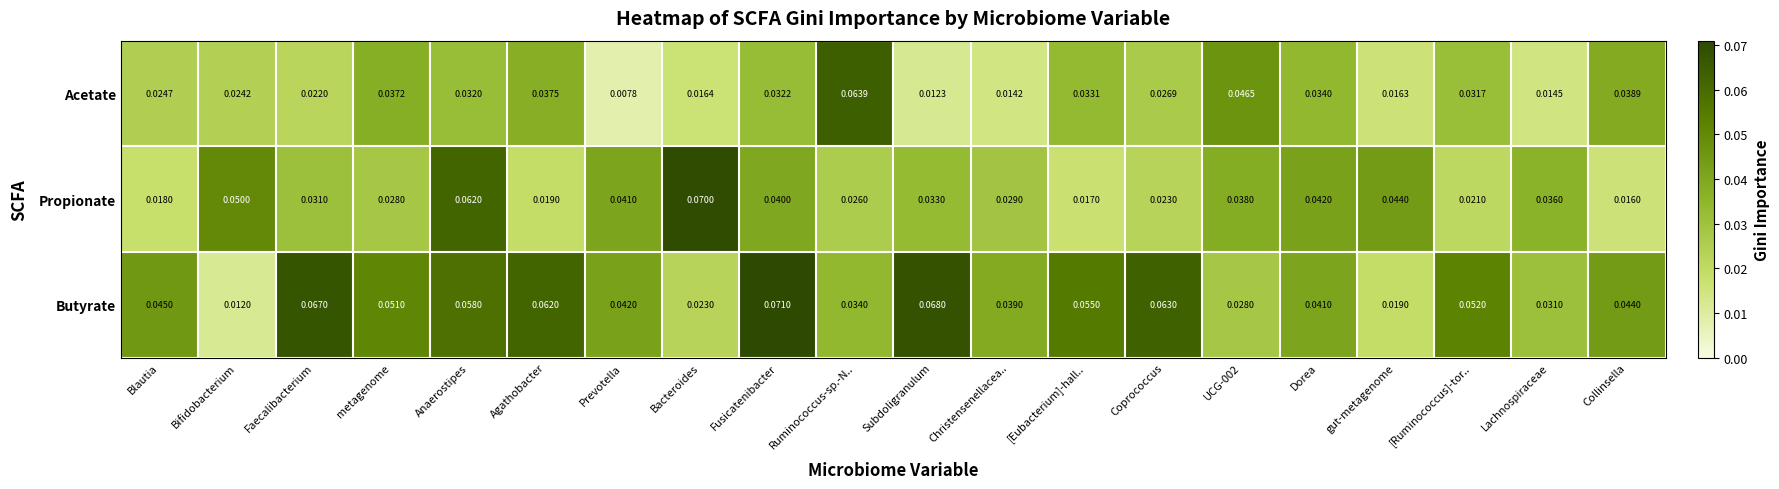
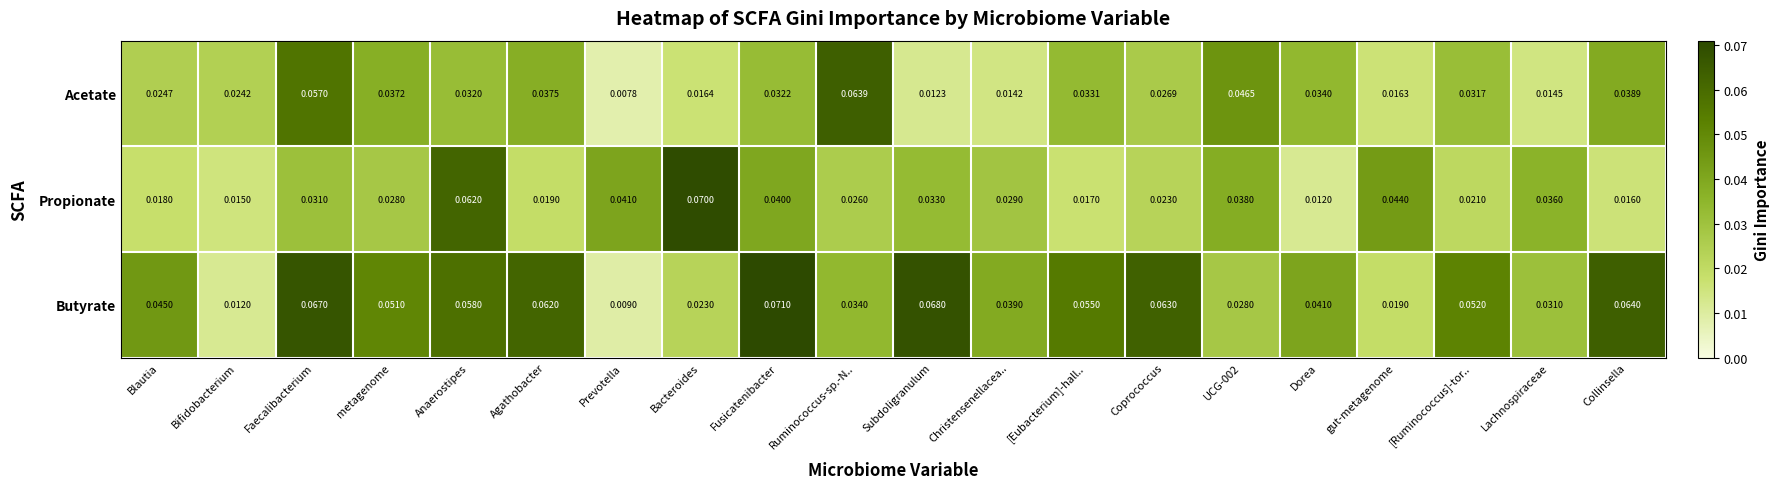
  {
    "Acetate": {
      "Blautia": 0.0247,
      "Bifidobacterium": 0.0242,
-     "Faecalibacterium": 0.0220,
+     "Faecalibacterium": 0.0570,
      "metagenome": 0.0372,
      "Anaerostipes": 0.0320,
      "Agathobacter": 0.0375,
      "Prevotella": 0.0078,
      "Bacteroides": 0.0164,
      "Fusicatenibacter": 0.0322,
      "Ruminococcus-sp.-N..": 0.0639,
      "Subdoligranulum": 0.0123,
      "Christensenellacea..": 0.0142,
      "[Eubacterium]-hall..": 0.0331,
      "Coprococcus": 0.0269,
      "UCG-002": 0.0465,
      "Dorea": 0.0340,
      "gut-metagenome": 0.0163,
      "[Ruminococcus]-tor..": 0.0317,
      "Lachnospiraceae": 0.0145,
      "Collinsella": 0.0389
    },
    "Propionate": {
      "Blautia": 0.0180,
-     "Bifidobacterium": 0.0500,
+     "Bifidobacterium": 0.0150,
      "Faecalibacterium": 0.0310,
      "metagenome": 0.0280,
      "Anaerostipes": 0.0620,
      "Agathobacter": 0.0190,
      "Prevotella": 0.0410,
      "Bacteroides": 0.0700,
      "Fusicatenibacter": 0.0400,
      "Ruminococcus-sp.-N..": 0.0260,
      "Subdoligranulum": 0.0330,
      "Christensenellacea..": 0.0290,
      "[Eubacterium]-hall..": 0.0170,
      "Coprococcus": 0.0230,
      "UCG-002": 0.0380,
-     "Dorea": 0.0420,
+     "Dorea": 0.0120,
      "gut-metagenome": 0.0440,
      "[Ruminococcus]-tor..": 0.0210,
      "Lachnospiraceae": 0.0360,
      "Collinsella": 0.0160
    },
    "Butyrate": {
      "Blautia": 0.0450,
      "Bifidobacterium": 0.0120,
      "Faecalibacterium": 0.0670,
      "metagenome": 0.0510,
      "Anaerostipes": 0.0580,
      "Agathobacter": 0.0620,
-     "Prevotella": 0.0420,
+     "Prevotella": 0.0090,
      "Bacteroides": 0.0230,
      "Fusicatenibacter": 0.0710,
      "Ruminococcus-sp.-N..": 0.0340,
      "Subdoligranulum": 0.0680,
      "Christensenellacea..": 0.0390,
      "[Eubacterium]-hall..": 0.0550,
      "Coprococcus": 0.0630,
      "UCG-002": 0.0280,
      "Dorea": 0.0410,
      "gut-metagenome": 0.0190,
      "[Ruminococcus]-tor..": 0.0520,
      "Lachnospiraceae": 0.0310,
-     "Collinsella": 0.0440
+     "Collinsella": 0.0640
    }
  }
